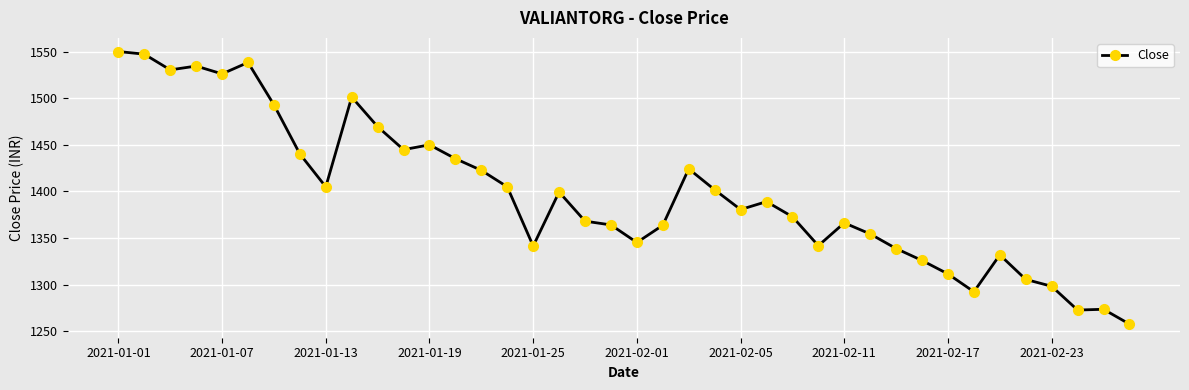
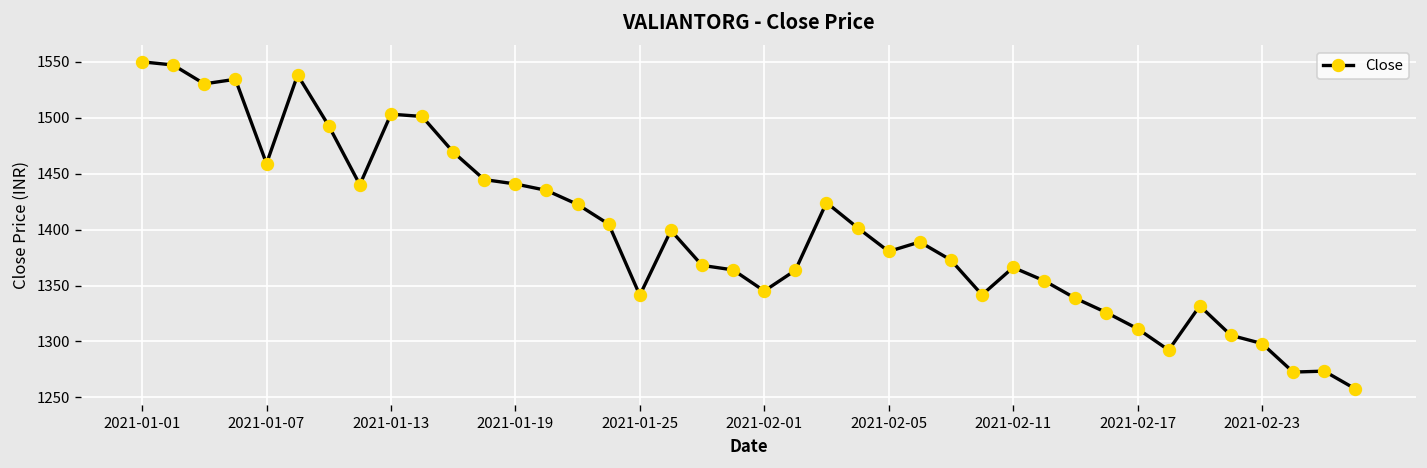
  {
    "2021-01-01": 1550,
-   "2021-01-07": 1530,
-   "2021-01-13": 1400,
-   "2021-01-19": 1450,
+   "2021-01-07": 1460,
+   "2021-01-13": 1500,
+   "2021-01-19": 1440,
    "2021-01-25": 1340,
    "2021-02-01": 1350,
    "2021-02-05": 1380,
    "2021-02-11": 1370,
    "2021-02-17": 1310,
    "2021-02-23": 1300
  }
